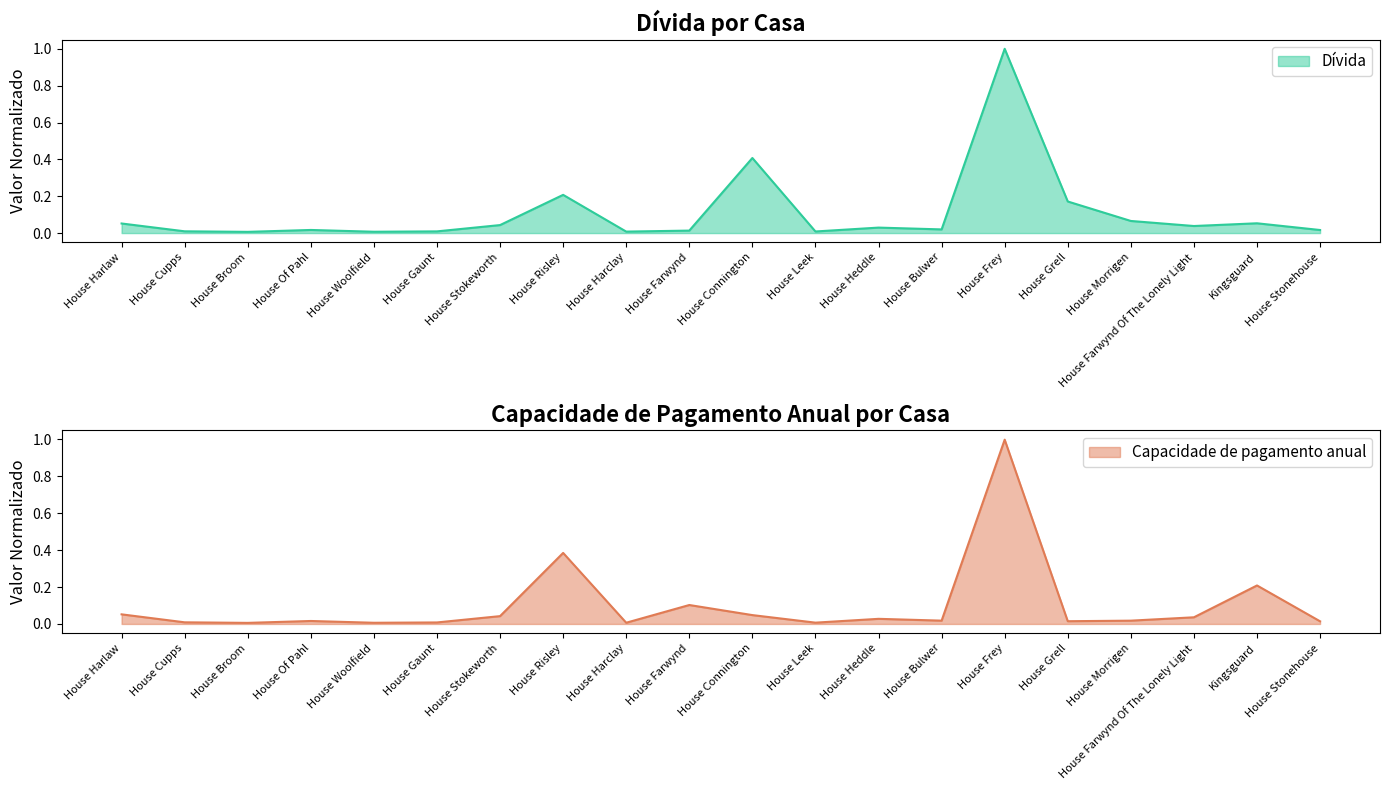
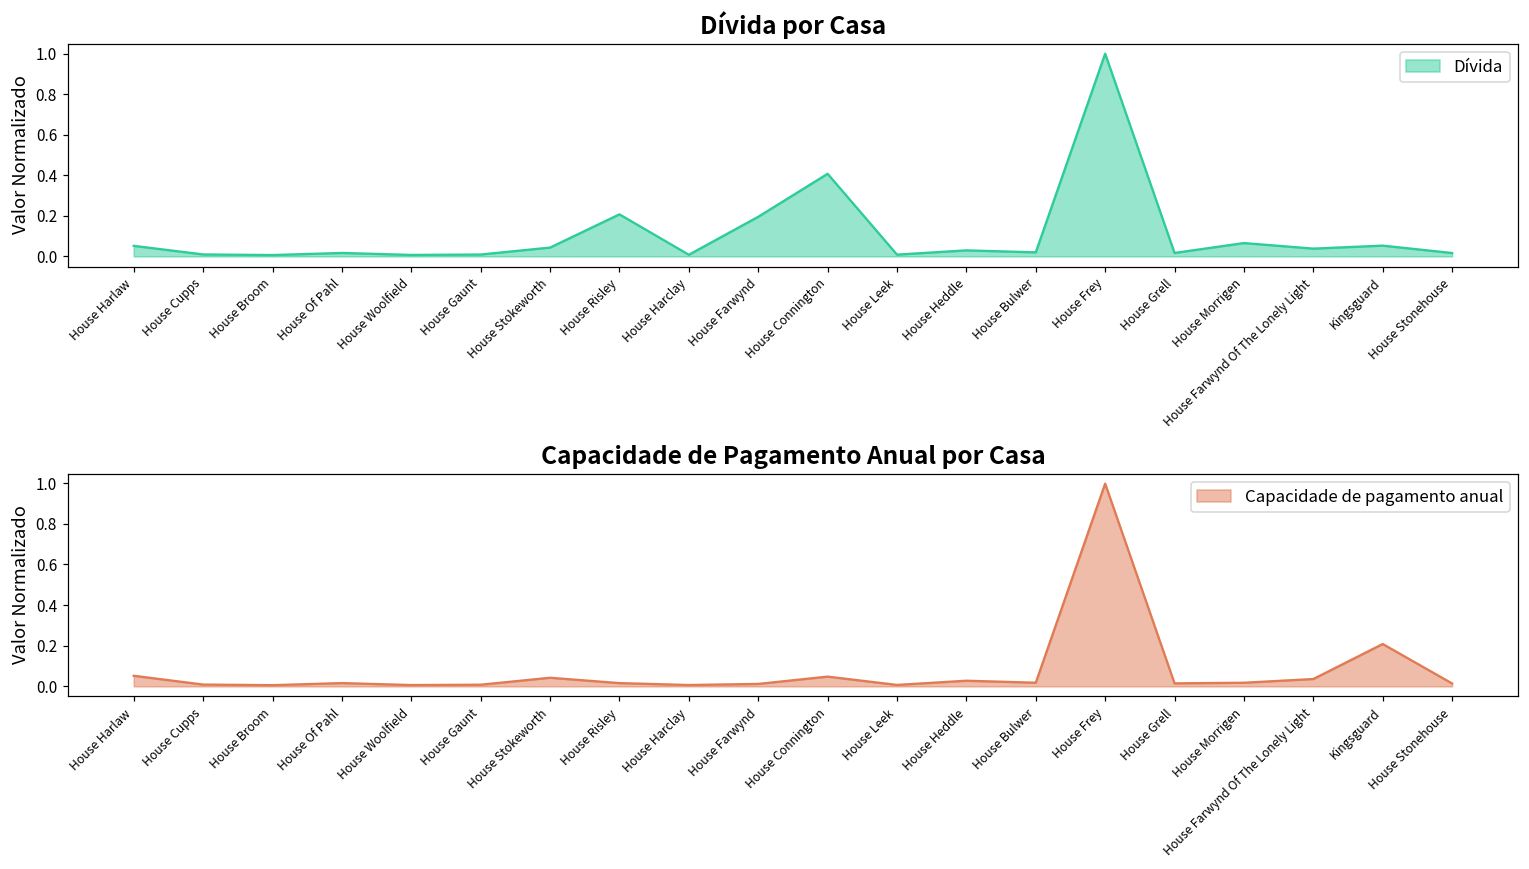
  {
    "Dívida por Casa": {
      "House Harlaw": 0.05,
      "House Cupps": 0.01,
      "House Broom": 0.01,
      "House Of Pahl": 0.02,
      "House Woolfield": 0.01,
      "House Gaunt": 0.01,
      "House Stokeworth": 0.04,
      "House Risley": 0.21,
      "House Harclay": 0.01,
-     "House Farwynd": 0.01,
+     "House Farwynd": 0.20,
      "House Connington": 0.41,
      "House Leek": 0.01,
      "House Heddle": 0.03,
      "House Bulwer": 0.02,
      "House Frey": 1.00,
-     "House Grell": 0.17,
+     "House Grell": 0.02,
      "House Morrigen": 0.07,
      "House Farwynd Of The Lonely Light": 0.04,
      "Kingsguard": 0.05,
      "House Stonehouse": 0.02
    },
    "Capacidade de Pagamento Anual por Casa": {
      "House Harlaw": 0.05,
      "House Cupps": 0.01,
      "House Broom": 0.01,
      "House Of Pahl": 0.02,
      "House Woolfield": 0.01,
      "House Gaunt": 0.01,
      "House Stokeworth": 0.04,
-     "House Risley": 0.38,
+     "House Risley": 0.02,
      "House Harclay": 0.01,
-     "House Farwynd": 0.10,
+     "House Farwynd": 0.01,
      "House Connington": 0.05,
      "House Leek": 0.01,
      "House Heddle": 0.03,
      "House Bulwer": 0.02,
      "House Frey": 1.00,
      "House Grell": 0.01,
      "House Morrigen": 0.02,
      "House Farwynd Of The Lonely Light": 0.04,
      "Kingsguard": 0.21,
      "House Stonehouse": 0.01
    }
  }
